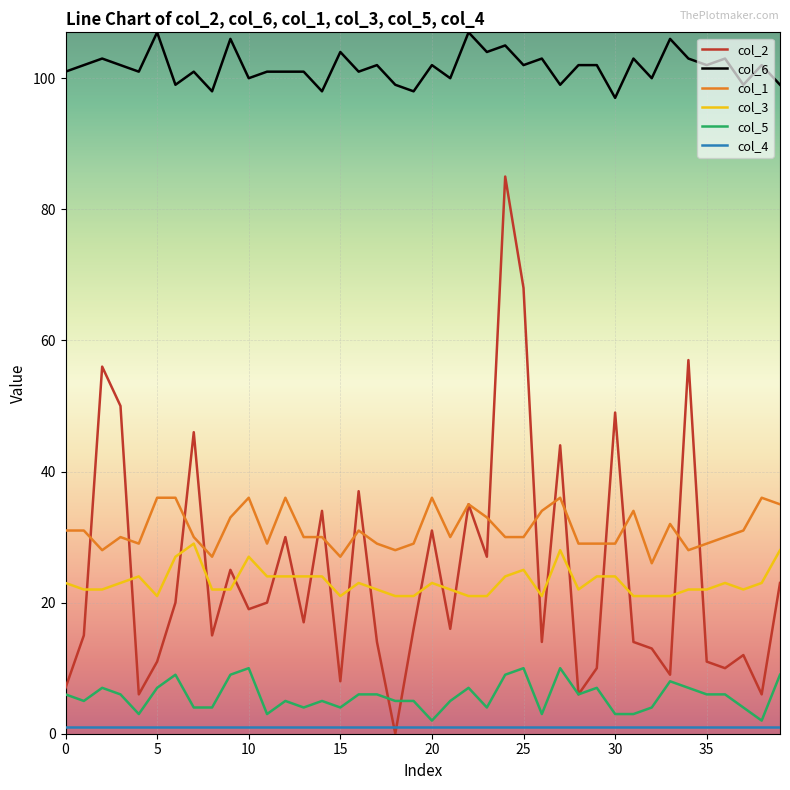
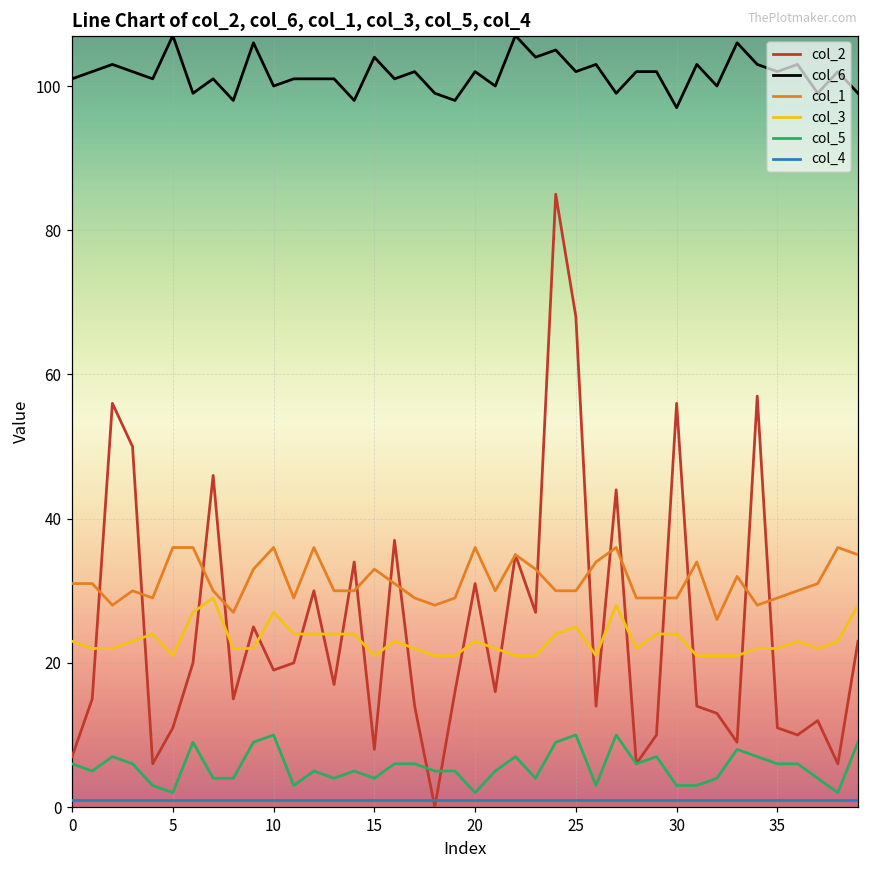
  {
    "col_2": {
      "0": 7,
      "5": 11,
      "10": 19,
      "15": 8,
      "20": 31,
      "25": 68,
-     "30": 49,
+     "30": 56,
      "35": 11
    },
    "col_6": {
      "0": 101,
      "5": 107,
      "10": 100,
      "15": 104,
      "20": 102,
      "25": 102,
      "30": 97
    },
    "col_1": {
      "0": 31,
      "5": 36,
      "10": 36,
-     "15": 27,
+     "15": 33,
      "20": 36,
      "25": 30,
      "30": 29,
      "35": 29
    },
    "col_3": {
      "0": 23,
      "5": 21,
      "10": 27,
      "15": 21,
      "20": 23,
      "25": 25,
      "30": 24,
      "35": 22
    },
    "col_5": {
      "0": 6,
-     "5": 7,
+     "5": 2,
      "10": 10,
      "15": 4,
      "20": 2,
      "25": 10,
      "30": 3,
      "35": 6
    },
    "col_4": {
      "0": 1,
      "5": 1,
      "10": 1,
      "15": 1,
      "20": 1,
      "25": 1,
      "30": 1,
      "35": 1
    }
  }
